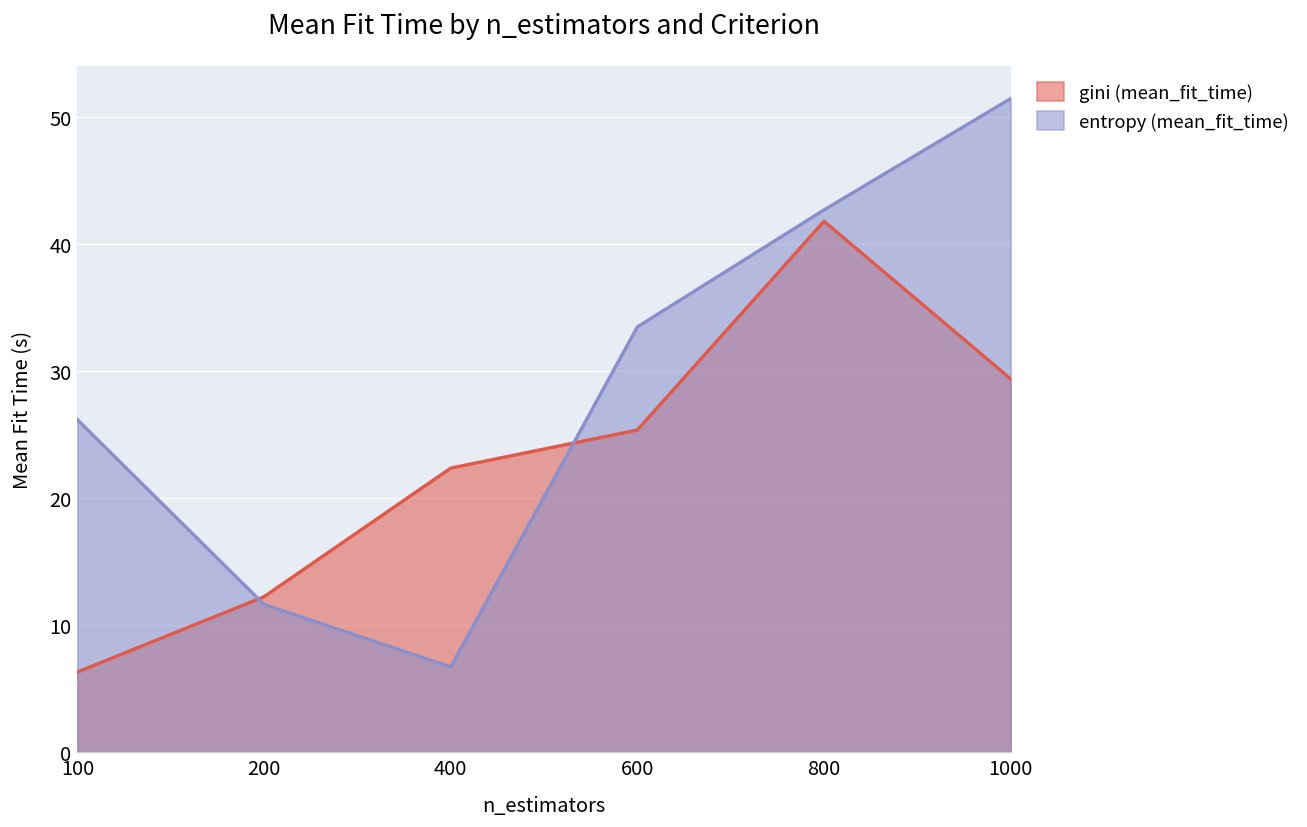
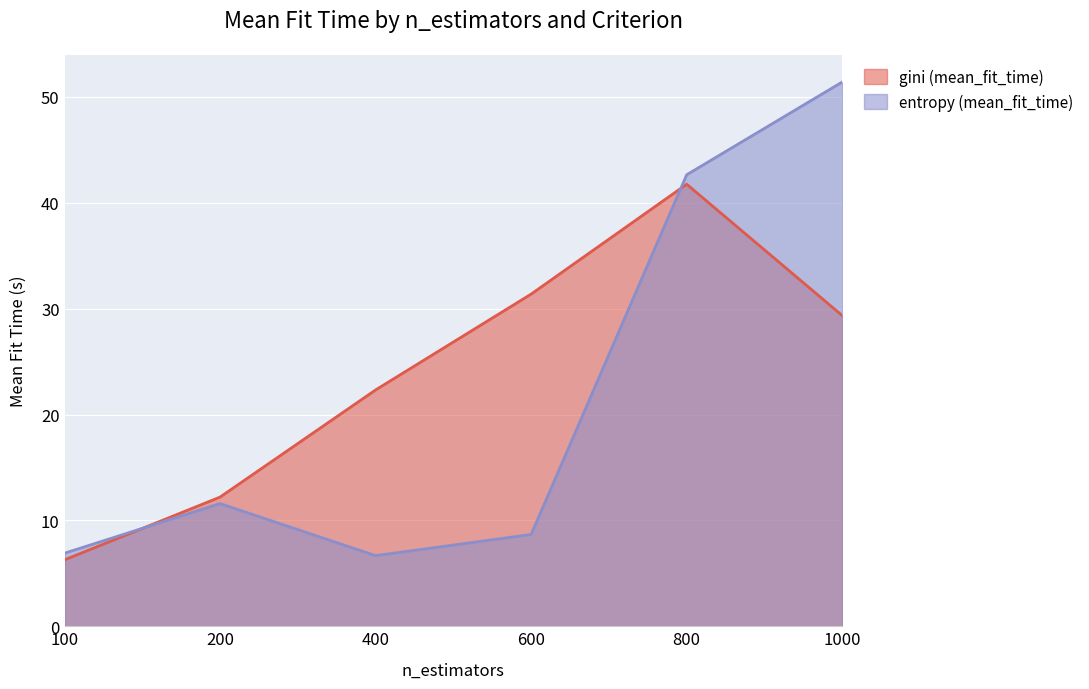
  {
    "gini (mean_fit_time)": {
      "100": 6.3,
      "200": 12.2,
      "400": 22.3,
-     "600": 25.3,
+     "600": 31.4,
      "800": 41.8,
      "1000": 29.3
    },
    "entropy (mean_fit_time)": {
-     "100": 26.1,
+     "100": 6.9,
      "200": 11.6,
      "400": 6.7,
-     "600": 33.4,
+     "600": 8.7,
      "800": 42.6,
      "1000": 51.4
    }
  }
